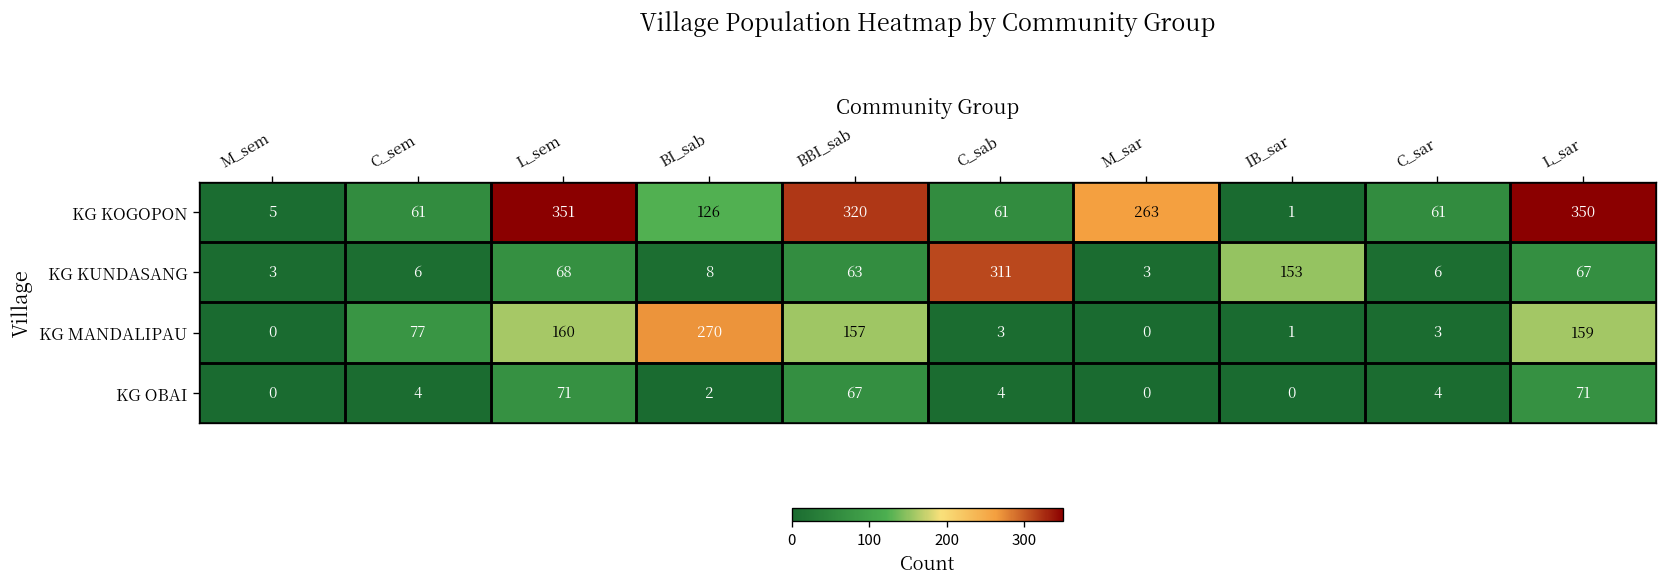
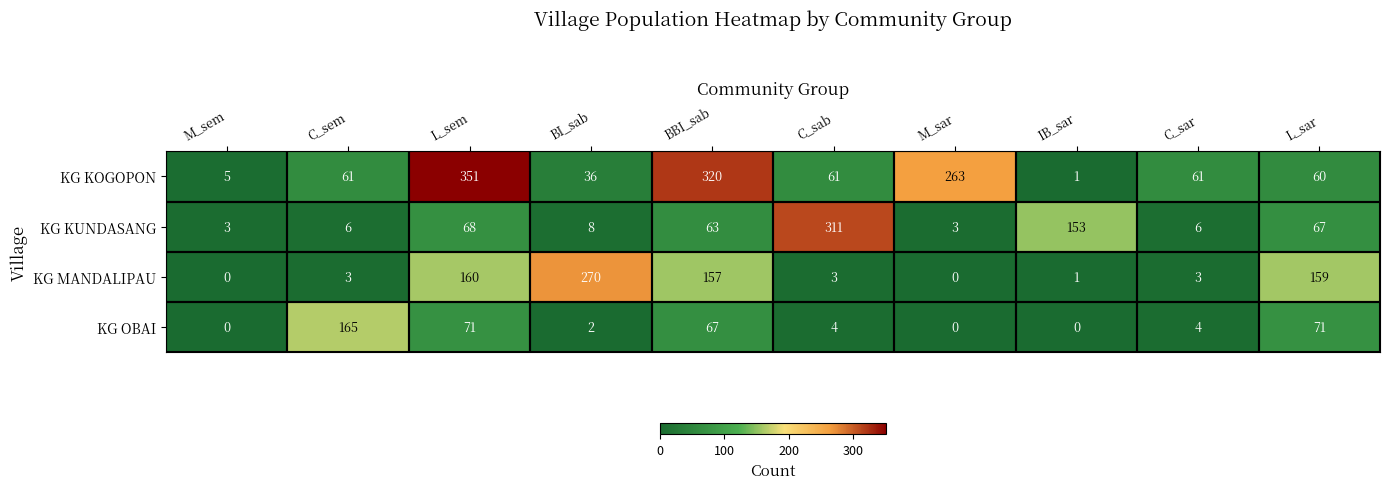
  {
    "KG KOGOPON": {
      "M_sem": 5,
      "C_sem": 61,
      "L_sem": 351,
-     "BI_sab": 126,
+     "BI_sab": 36,
      "BBI_sab": 320,
      "C_sab": 61,
      "M_sar": 263,
      "IB_sar": 1,
      "C_sar": 61,
-     "L_sar": 350
+     "L_sar": 60
    },
    "KG KUNDASANG": {
      "M_sem": 3,
      "C_sem": 6,
      "L_sem": 68,
      "BI_sab": 8,
      "BBI_sab": 63,
      "C_sab": 311,
      "M_sar": 3,
      "IB_sar": 153,
      "C_sar": 6,
      "L_sar": 67
    },
    "KG MANDALIPAU": {
      "M_sem": 0,
-     "C_sem": 77,
+     "C_sem": 3,
      "L_sem": 160,
      "BI_sab": 270,
      "BBI_sab": 157,
      "C_sab": 3,
      "M_sar": 0,
      "IB_sar": 1,
      "C_sar": 3,
      "L_sar": 159
    },
    "KG OBAI": {
      "M_sem": 0,
-     "C_sem": 4,
+     "C_sem": 165,
      "L_sem": 71,
      "BI_sab": 2,
      "BBI_sab": 67,
      "C_sab": 4,
      "M_sar": 0,
      "IB_sar": 0,
      "C_sar": 4,
      "L_sar": 71
    }
  }
